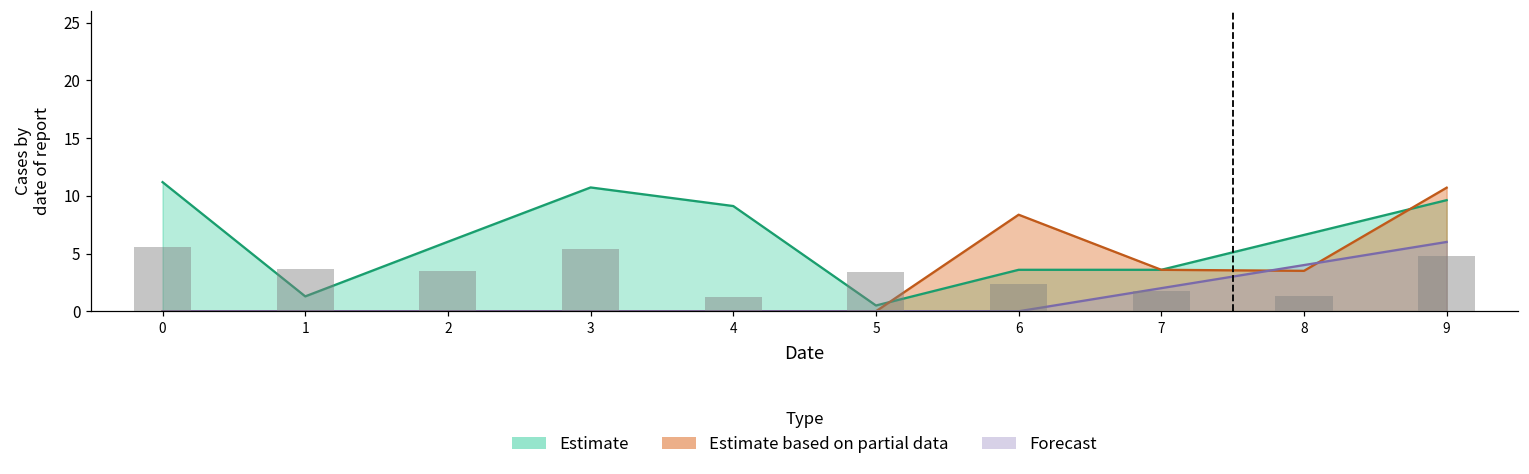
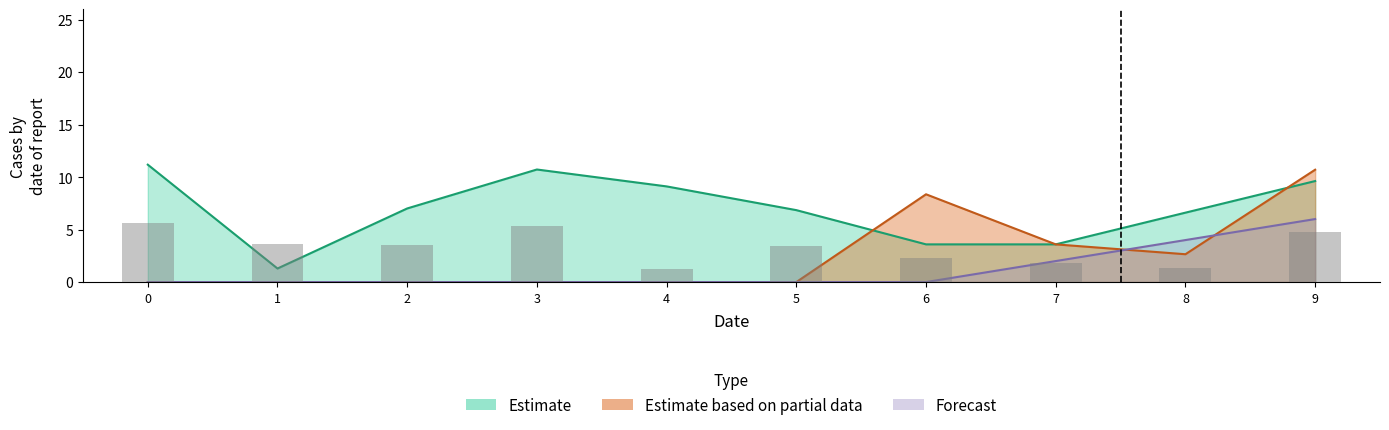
  {
    "Estimate": {
      "0": 11.2,
      "1": 1.3,
-     "2": 6.0,
+     "2": 7.0,
      "3": 10.7,
      "4": 9.1,
-     "5": 0.5,
+     "5": 6.9,
      "6": 3.6,
      "8": 6.6,
      "9": 9.6
    },
    "Estimate based on partial data": {
      "6": 8.4,
-     "8": 3.5,
+     "8": 2.7,
      "9": 10.7
    },
    "Forecast": {
      "6": 0.0,
      "7": 2.0,
      "8": 4.0,
      "9": 6.0
    }
  }
